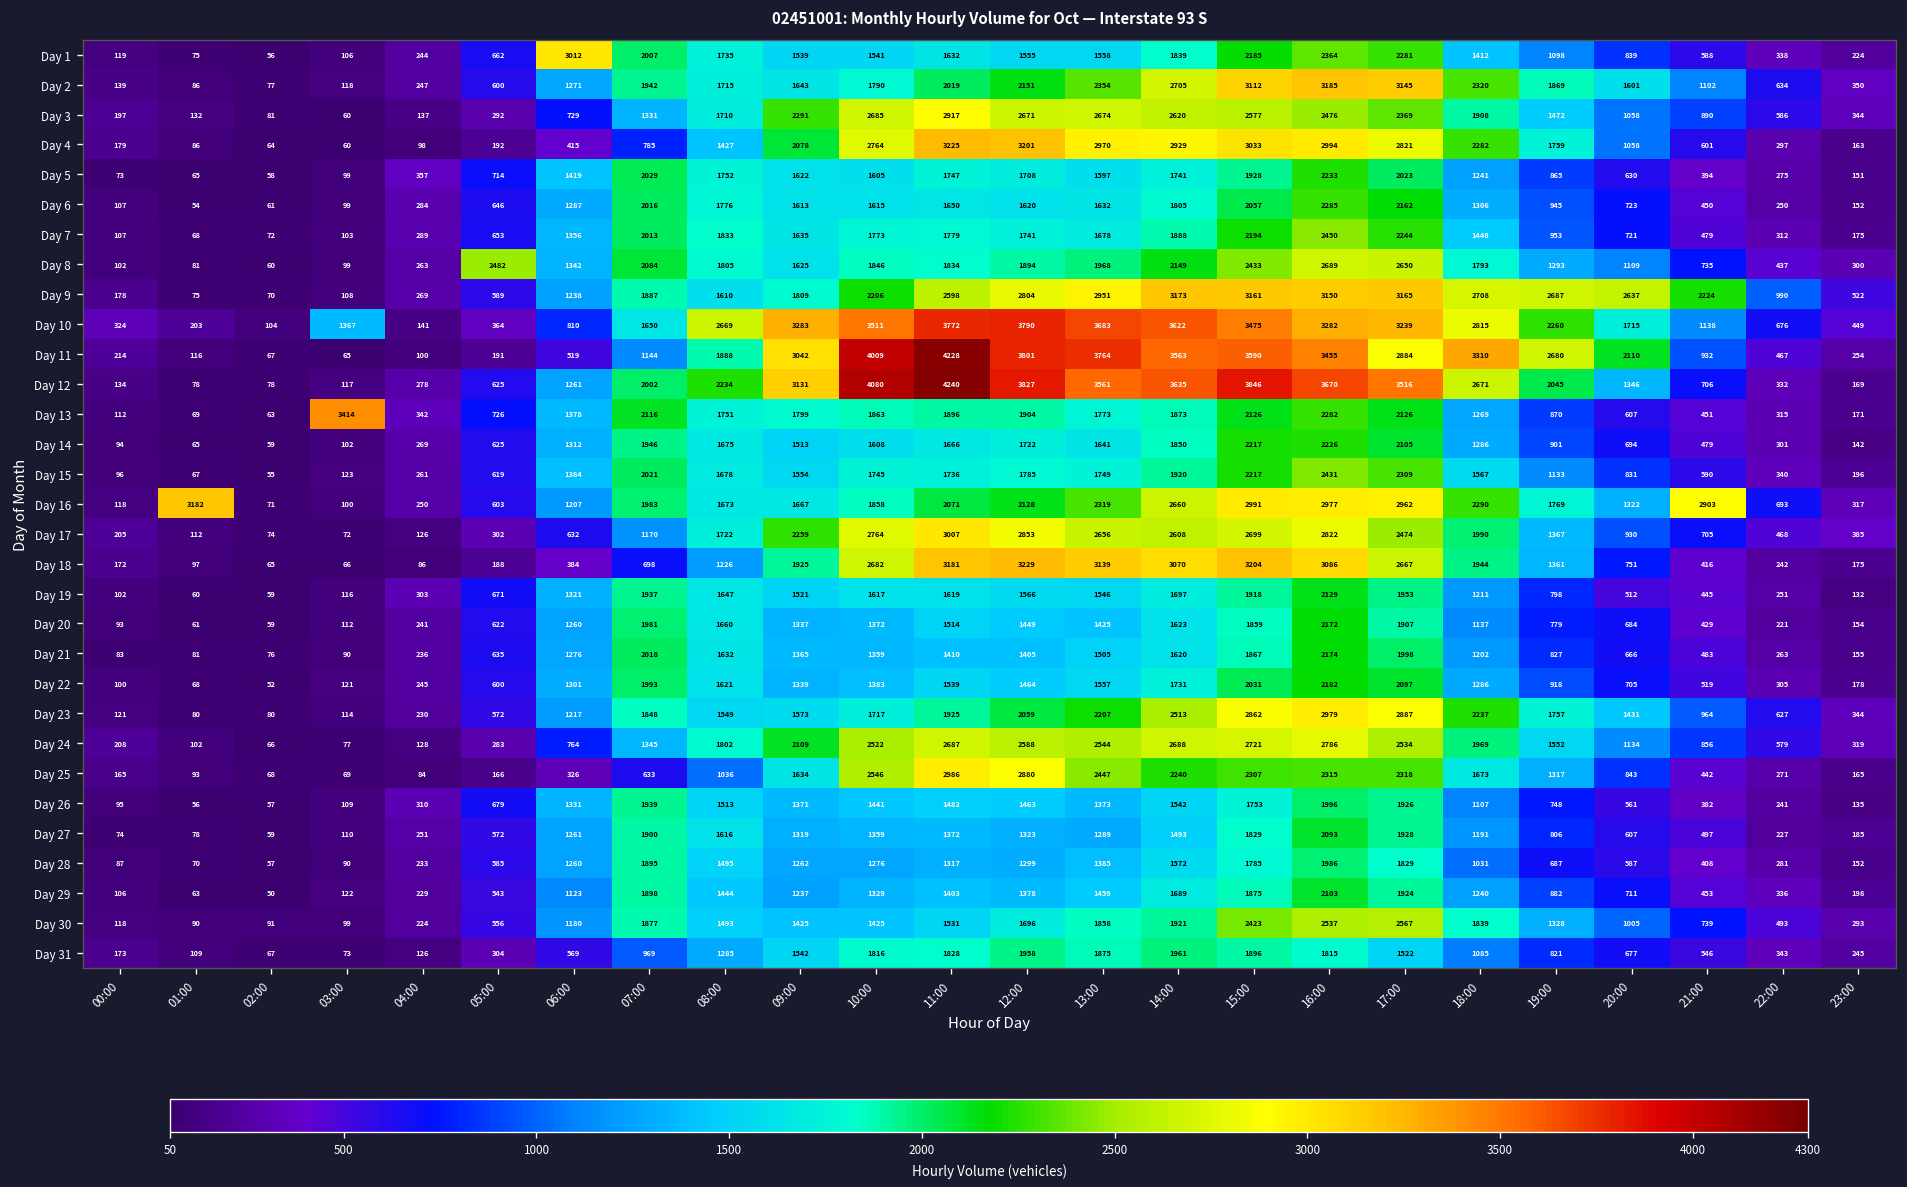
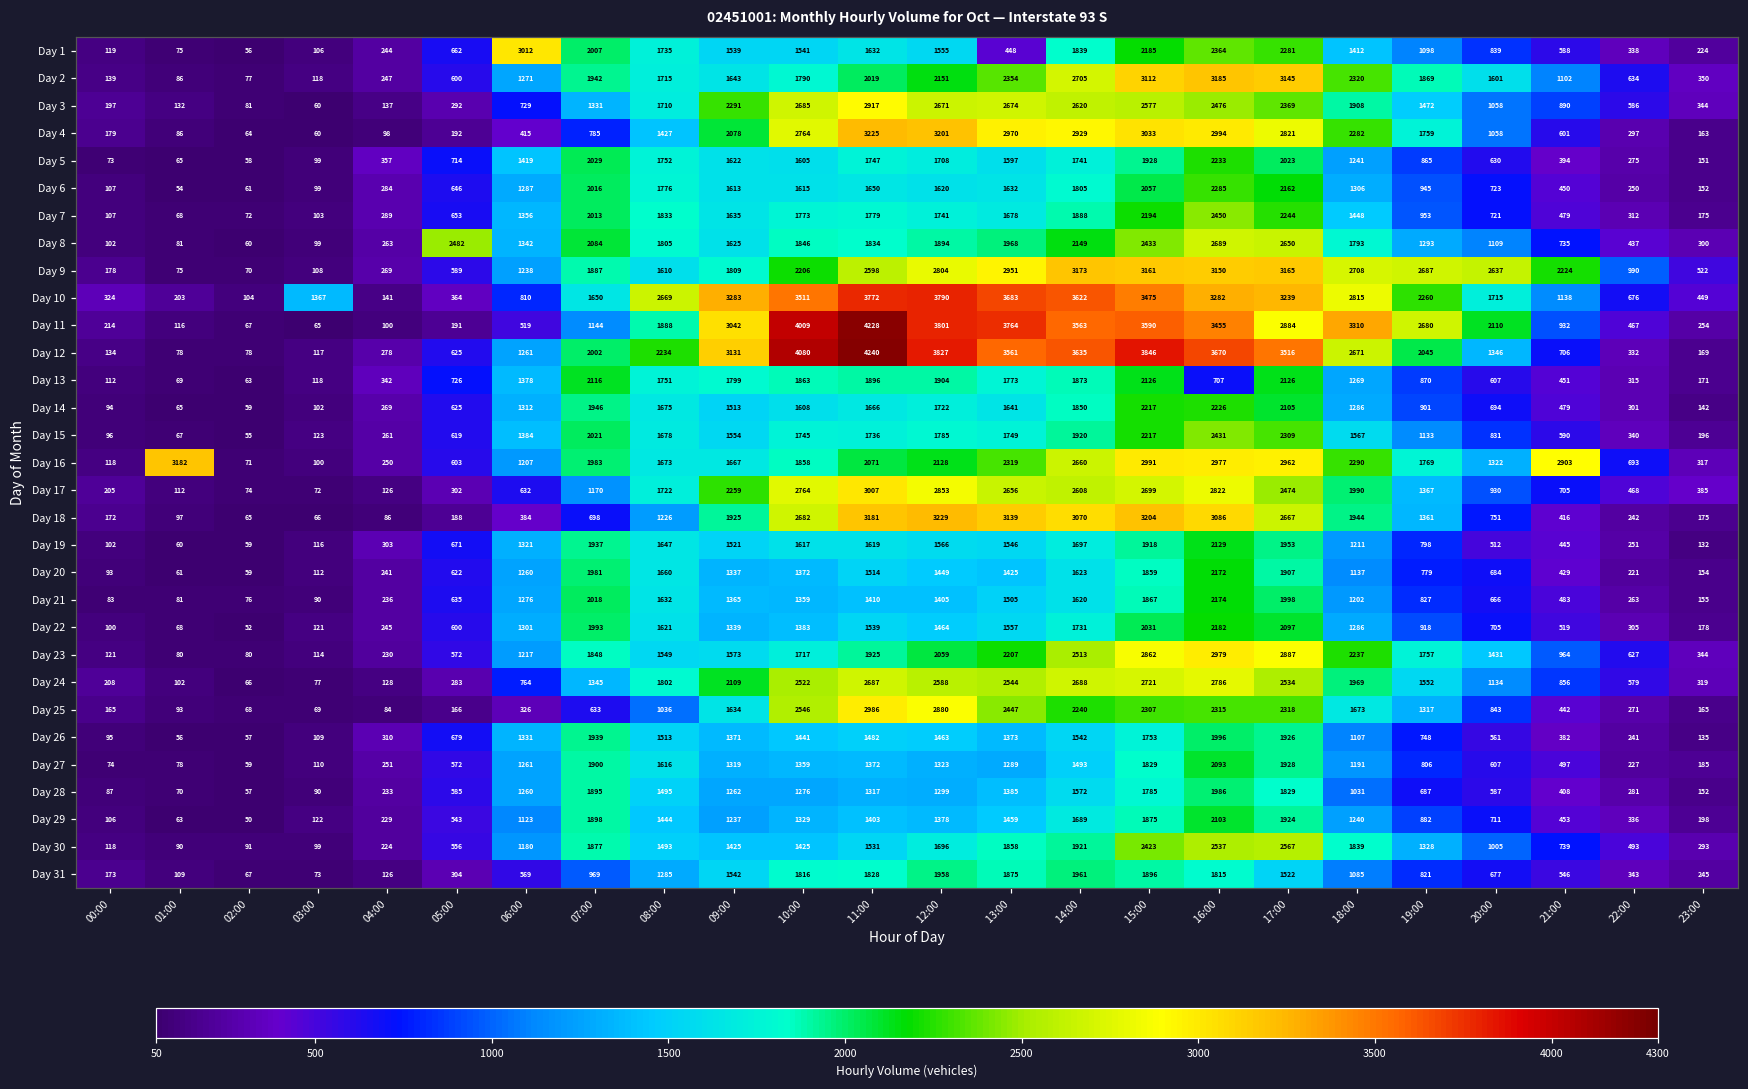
  {
    "Day 1": {
      "00:00": 119,
      "01:00": 75,
      "02:00": 56,
      "03:00": 106,
      "04:00": 244,
      "05:00": 662,
      "06:00": 3012,
      "07:00": 2007,
      "08:00": 1735,
      "09:00": 1539,
      "10:00": 1541,
      "11:00": 1632,
      "12:00": 1555,
-     "13:00": 1558,
+     "13:00": 448,
      "14:00": 1839,
      "15:00": 2185,
      "16:00": 2364,
      "17:00": 2281,
      "18:00": 1412,
      "19:00": 1098,
      "20:00": 839,
      "21:00": 588,
      "22:00": 338,
      "23:00": 224
    },
    "Day 13": {
      "00:00": 112,
      "01:00": 69,
      "02:00": 63,
-     "03:00": 3414,
+     "03:00": 118,
      "04:00": 342,
      "05:00": 726,
      "06:00": 1378,
      "07:00": 2116,
      "08:00": 1751,
      "09:00": 1799,
      "10:00": 1863,
      "11:00": 1896,
      "12:00": 1904,
      "13:00": 1773,
      "14:00": 1873,
      "15:00": 2126,
-     "16:00": 2282,
+     "16:00": 707,
      "17:00": 2126,
      "18:00": 1269,
      "19:00": 870,
      "20:00": 607,
      "21:00": 451,
      "22:00": 315,
      "23:00": 171
    }
  }
